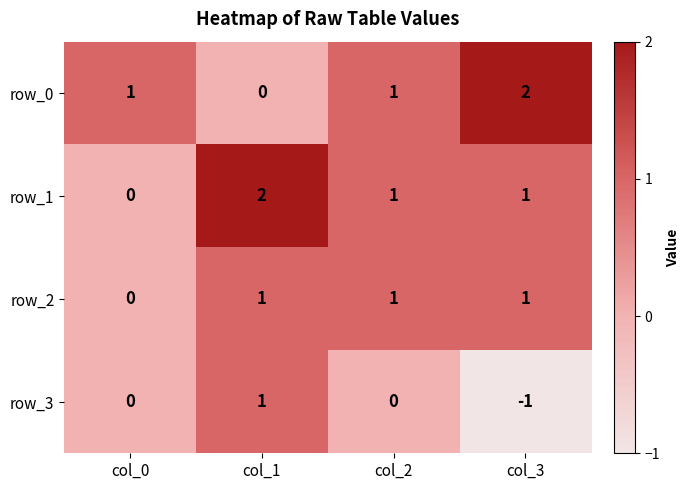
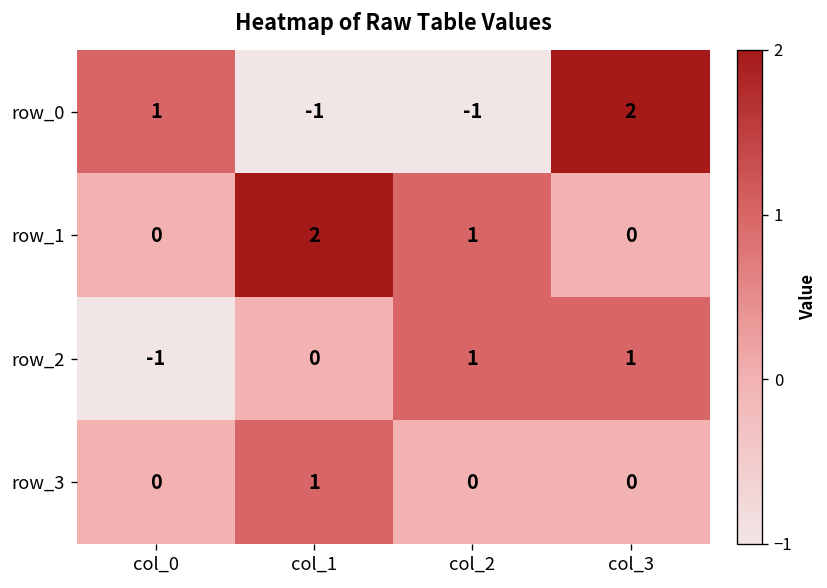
  {
    "row_0": {
      "col_0": 1,
-     "col_1": 0,
-     "col_2": 1,
+     "col_1": -1,
+     "col_2": -1,
      "col_3": 2
    },
    "row_1": {
      "col_0": 0,
      "col_1": 2,
      "col_2": 1,
-     "col_3": 1
+     "col_3": 0
    },
    "row_2": {
-     "col_0": 0,
-     "col_1": 1,
+     "col_0": -1,
+     "col_1": 0,
      "col_2": 1,
      "col_3": 1
    },
    "row_3": {
      "col_0": 0,
      "col_1": 1,
      "col_2": 0,
-     "col_3": -1
+     "col_3": 0
    }
  }
